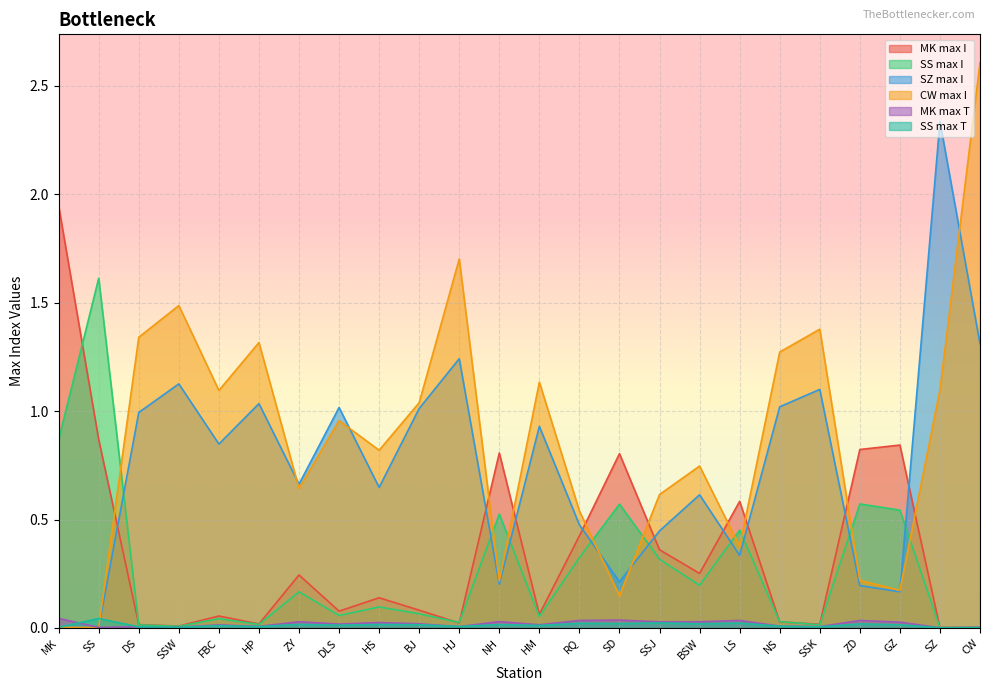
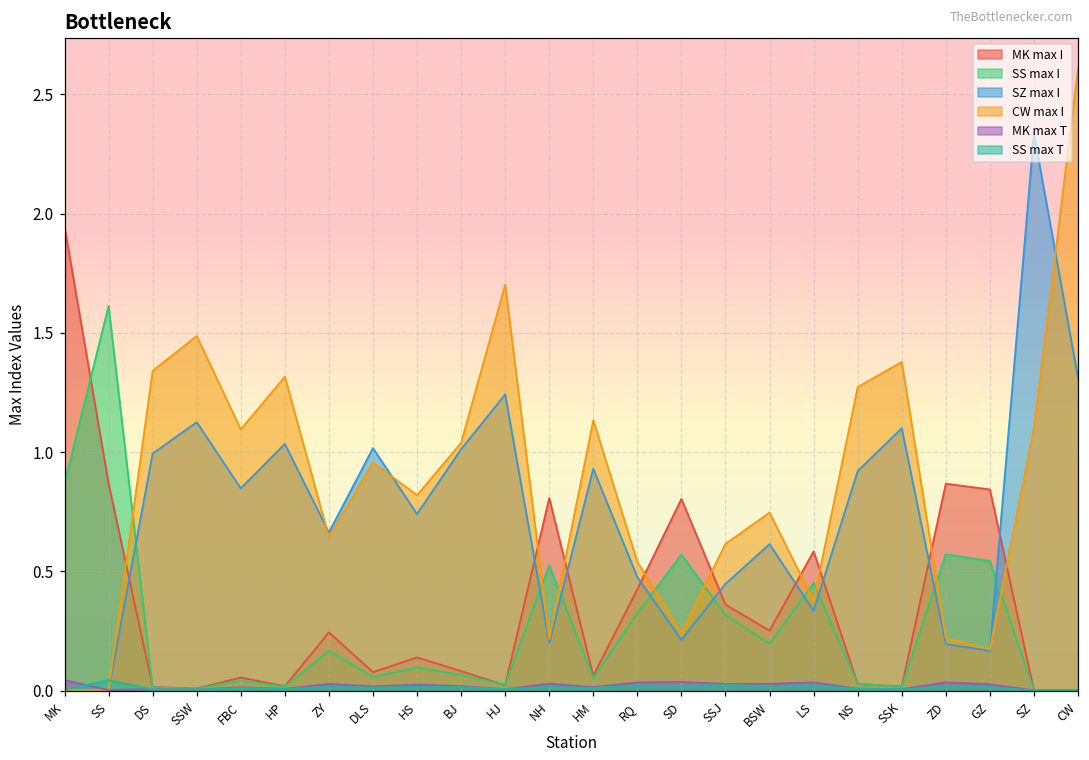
  {
    "MK max I": {
      "MK": 1.95,
      "SS": 0.87,
      "FBC": 0.06,
      "ZY": 0.24,
      "DLS": 0.08,
      "HS": 0.14,
      "BJ": 0.08,
      "NH": 0.81,
      "RQ": 0.42,
      "SD": 0.80,
      "SSJ": 0.36,
      "BSW": 0.25,
      "LS": 0.58,
-     "ZD": 0.82,
+     "ZD": 0.87,
      "GZ": 0.84
    },
    "SZ max I": {
      "DS": 0.99,
      "SSW": 1.13,
      "FBC": 0.85,
      "HP": 1.03,
      "ZY": 0.66,
      "DLS": 1.02,
-     "HS": 0.65,
+     "HS": 0.74,
      "BJ": 1.01,
      "HJ": 1.24,
      "NH": 0.20,
      "HM": 0.93,
      "RQ": 0.48,
      "SD": 0.21,
      "SSJ": 0.45,
      "BSW": 0.61,
      "LS": 0.33,
-     "NS": 1.02,
+     "NS": 0.92,
      "SSK": 1.10,
      "ZD": 0.20,
      "CW": 1.31
    },
    "CW max I": {
      "DS": 1.34,
      "SSW": 1.49,
      "FBC": 1.10,
      "HP": 1.32,
      "ZY": 0.64,
      "DLS": 0.96,
      "HS": 0.82,
      "BJ": 1.04,
      "HJ": 1.70,
      "NH": 0.22,
      "HM": 1.13,
      "RQ": 0.54,
-     "SD": 0.15,
+     "SD": 0.24,
      "SSJ": 0.62,
      "BSW": 0.75,
      "LS": 0.38,
      "NS": 1.27,
      "SSK": 1.38,
      "ZD": 0.22,
      "SZ": 1.10,
      "CW": 2.61
    },
    "MK max T": {
      "MK": 0.04,
      "ZY": 0.03,
      "NH": 0.03,
      "RQ": 0.03,
      "SD": 0.04,
      "LS": 0.03,
      "ZD": 0.03
    }
  }
